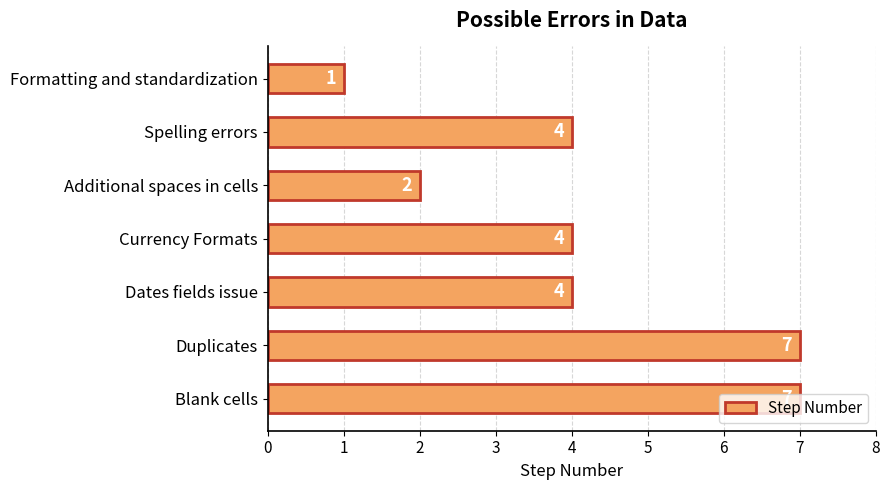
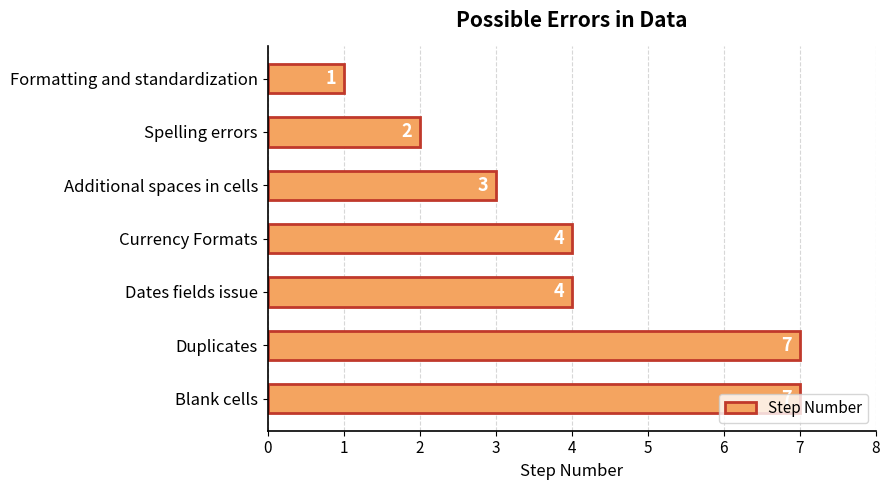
  {
    "Formatting and standardization": 1,
-   "Spelling errors": 4,
-   "Additional spaces in cells": 2,
+   "Spelling errors": 2,
+   "Additional spaces in cells": 3,
    "Currency Formats": 4,
    "Dates fields issue": 4,
    "Duplicates": 7
  }
